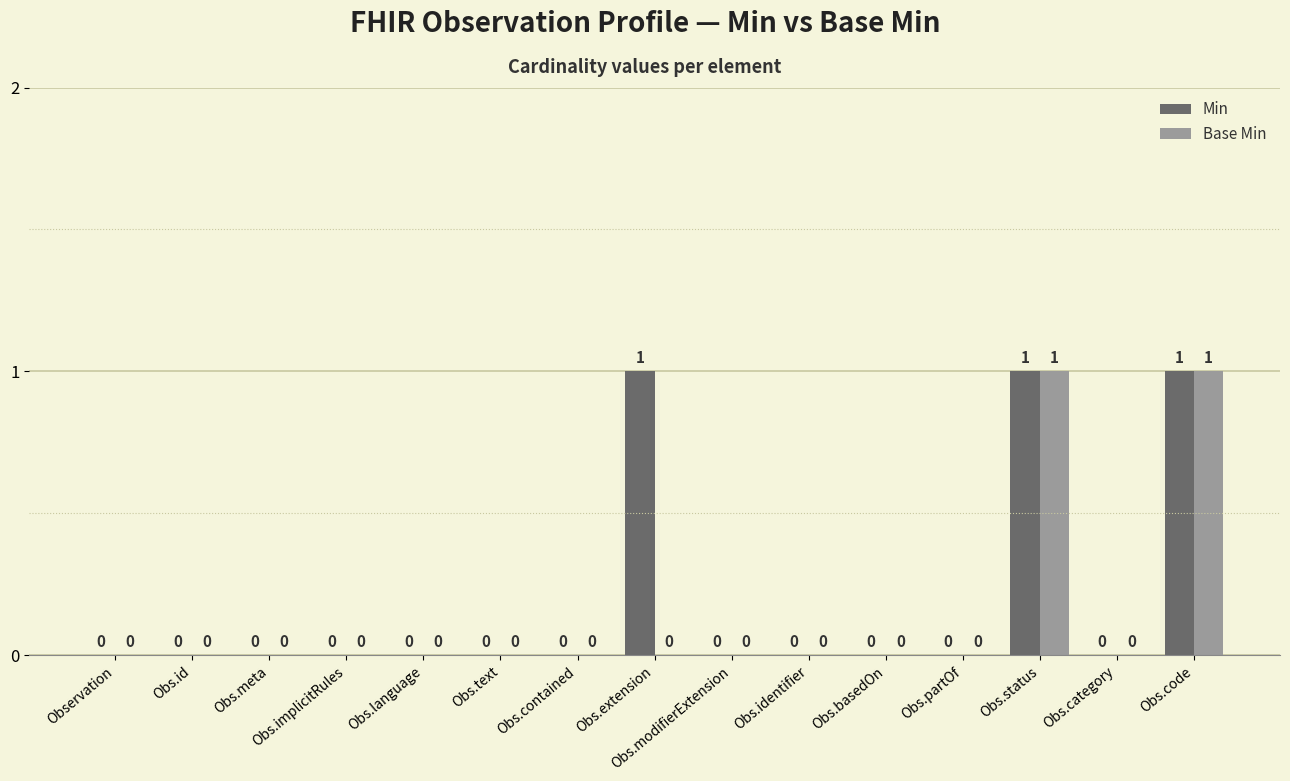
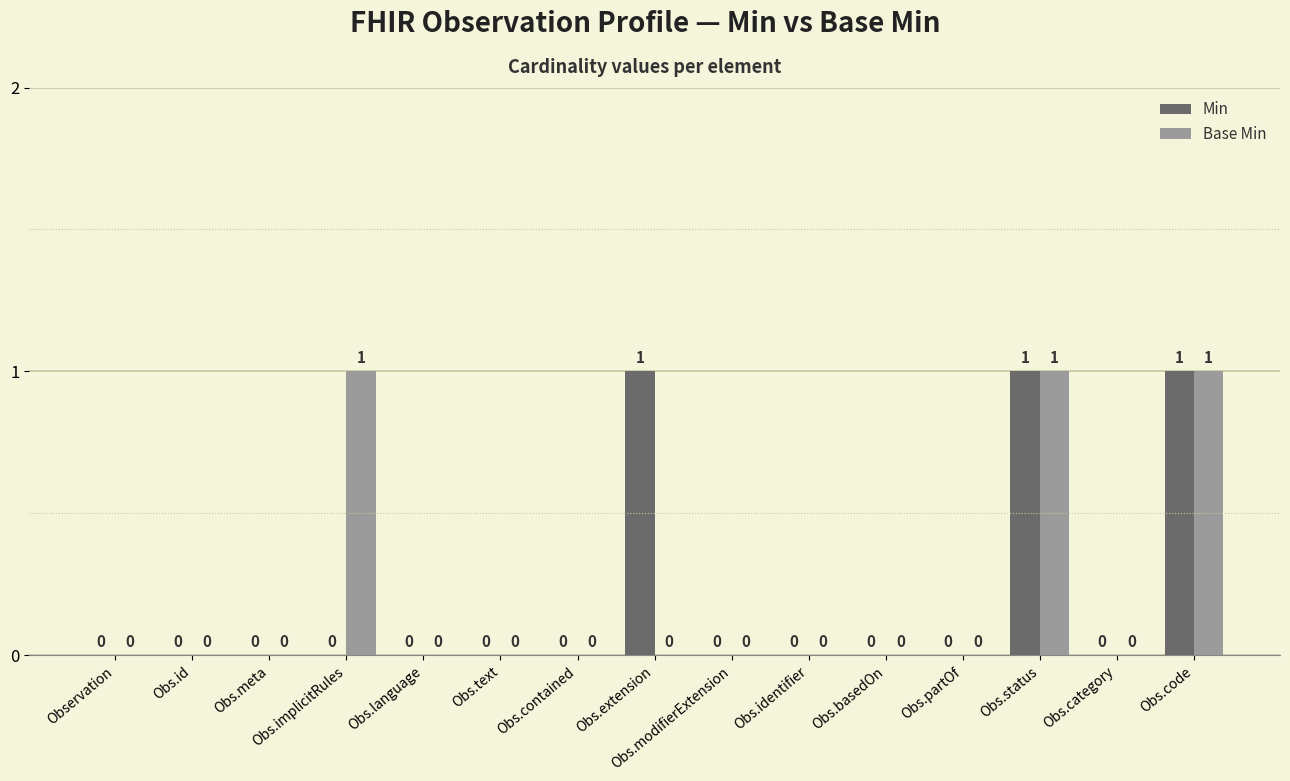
  {
    "Min": {
      "Observation": 0,
      "Obs.id": 0,
      "Obs.meta": 0,
      "Obs.implicitRules": 0,
      "Obs.language": 0,
      "Obs.text": 0,
      "Obs.contained": 0,
      "Obs.extension": 1,
      "Obs.modifierExtension": 0,
      "Obs.identifier": 0,
      "Obs.basedOn": 0,
      "Obs.partOf": 0,
      "Obs.status": 1,
      "Obs.category": 0,
      "Obs.code": 1
    },
    "Base Min": {
      "Observation": 0,
      "Obs.id": 0,
      "Obs.meta": 0,
-     "Obs.implicitRules": 0,
+     "Obs.implicitRules": 1,
      "Obs.language": 0,
      "Obs.text": 0,
      "Obs.contained": 0,
      "Obs.extension": 0,
      "Obs.modifierExtension": 0,
      "Obs.identifier": 0,
      "Obs.basedOn": 0,
      "Obs.partOf": 0,
      "Obs.status": 1,
      "Obs.category": 0,
      "Obs.code": 1
    }
  }
